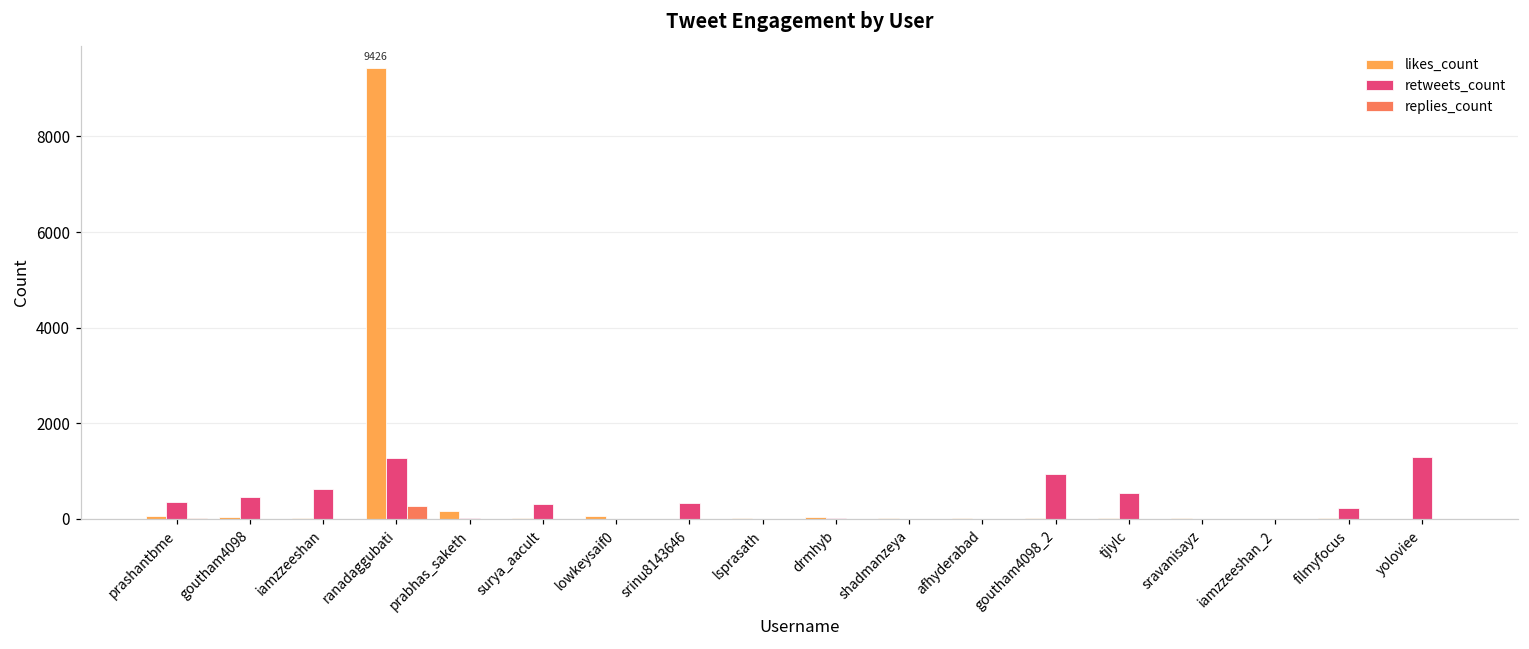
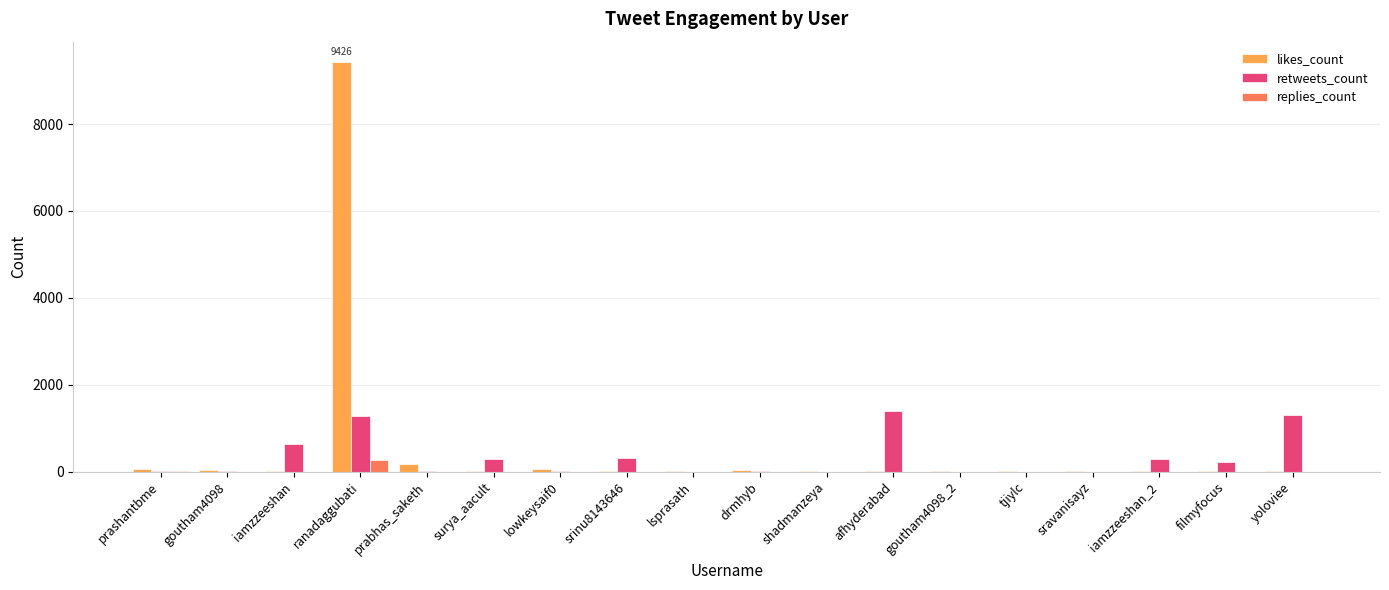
  {
    "retweets_count": {
-     "prashantbme": 400,
-     "goutham4098": 500,
+     "prashantbme": 0,
+     "goutham4098": 0,
      "iamzzeeshan": 600,
      "ranadaggubati": 1300,
      "surya_aacult": 300,
      "srinu8143646": 300,
-     "afhyderabad": 0,
-     "goutham4098_2": 900,
-     "tjiylc": 500,
-     "iamzzeeshan_2": 0,
+     "afhyderabad": 1400,
+     "goutham4098_2": 0,
+     "tjiylc": 0,
+     "iamzzeeshan_2": 300,
      "filmyfocus": 200,
      "yoloviee": 1300
    }
  }
